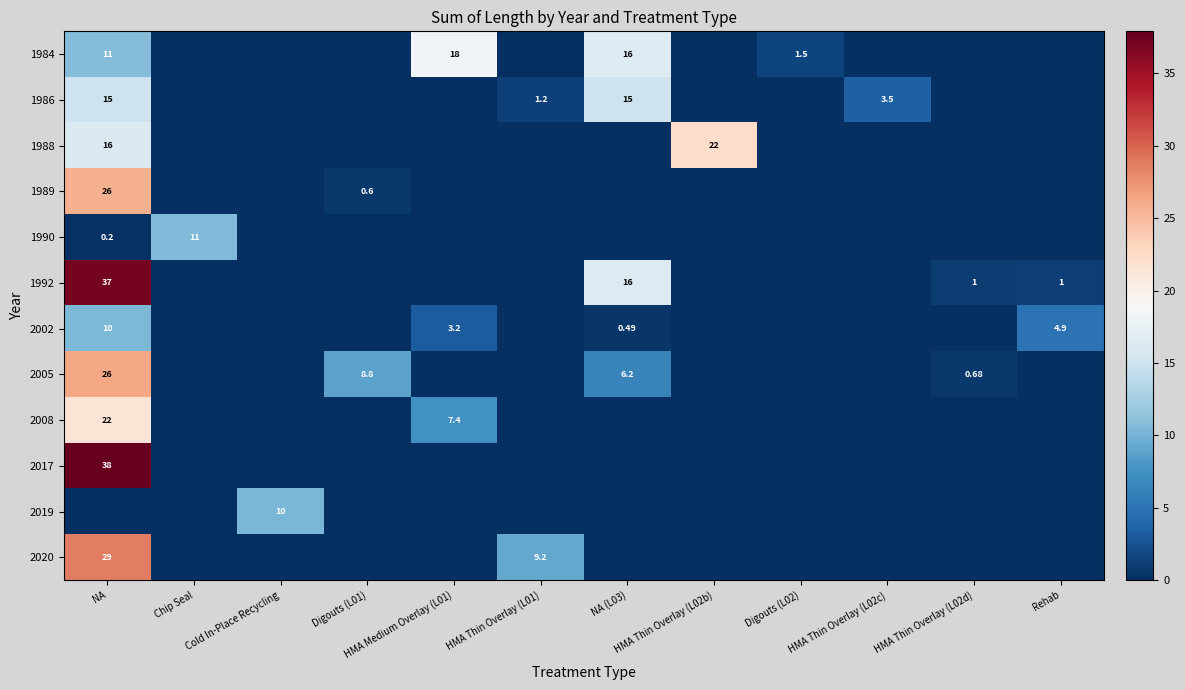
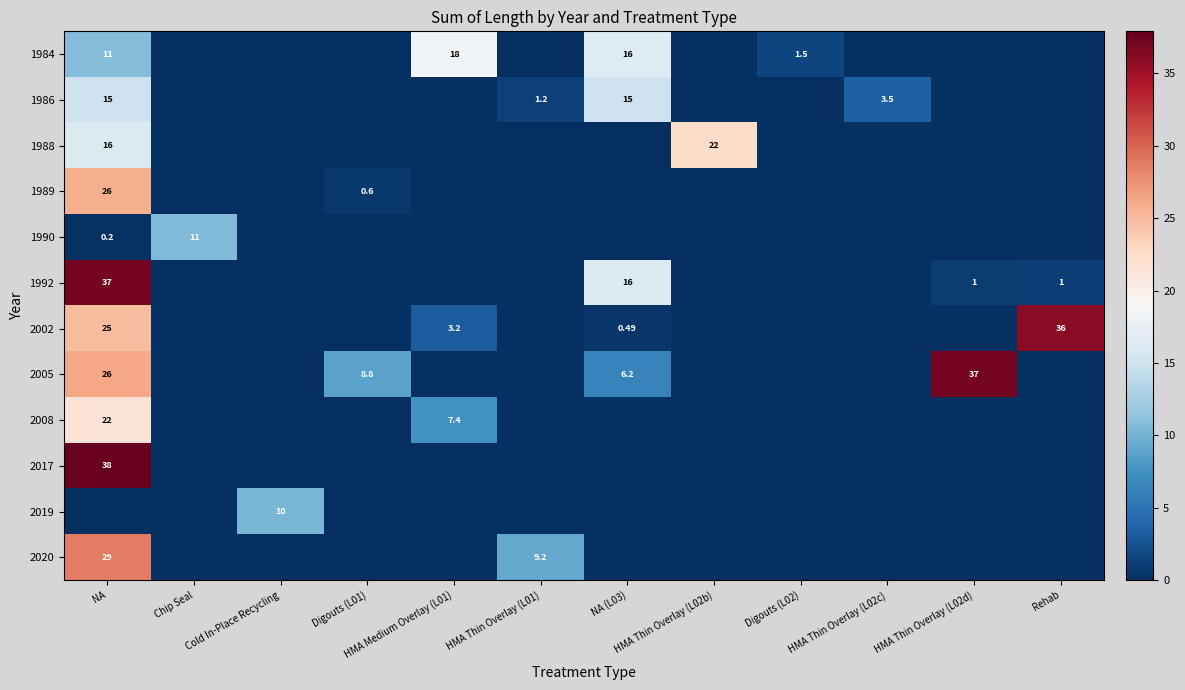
  {
    "1984": {
      "NA": 11,
      "HMA Medium Overlay (L01)": 18,
      "NA (L03)": 16,
      "Digouts (L02)": 1.5
    },
    "1986": {
      "NA": 15,
      "HMA Thin Overlay (L01)": 1.2,
      "NA (L03)": 15,
      "HMA Thin Overlay (L02c)": 3.5
    },
    "1988": {
      "NA": 16,
      "HMA Thin Overlay (L02b)": 22
    },
    "1989": {
      "NA": 26,
      "Digouts (L01)": 0.6
    },
    "1990": {
      "NA": 0.2,
      "Chip Seal": 11
    },
    "1992": {
      "NA": 37,
      "NA (L03)": 16,
      "HMA Thin Overlay (L02d)": 1,
      "Rehab": 1
    },
    "2002": {
-     "NA": 10,
+     "NA": 25,
      "HMA Medium Overlay (L01)": 3.2,
      "NA (L03)": 0.49,
-     "Rehab": 4.9
+     "Rehab": 36
    },
    "2005": {
      "NA": 26,
      "Digouts (L01)": 8.8,
      "NA (L03)": 6.2,
-     "HMA Thin Overlay (L02d)": 0.68
+     "HMA Thin Overlay (L02d)": 37
    },
    "2008": {
      "NA": 22,
      "HMA Medium Overlay (L01)": 7.4
    },
    "2017": {
      "NA": 38
    },
    "2019": {
      "Cold In-Place Recycling": 10
    },
    "2020": {
      "NA": 29,
      "HMA Thin Overlay (L01)": 9.2
    }
  }
